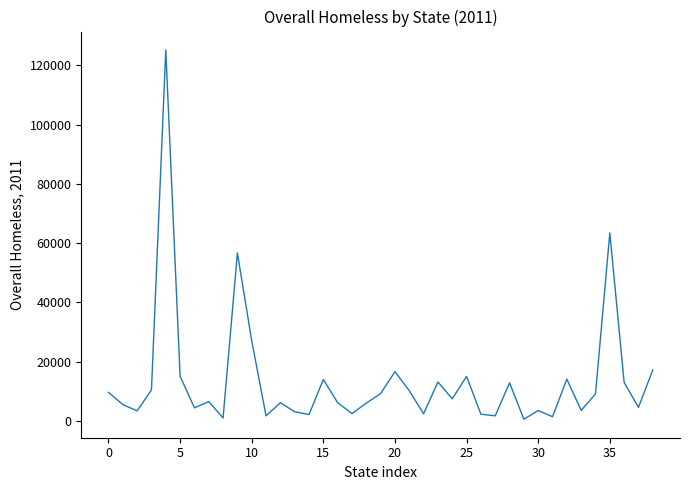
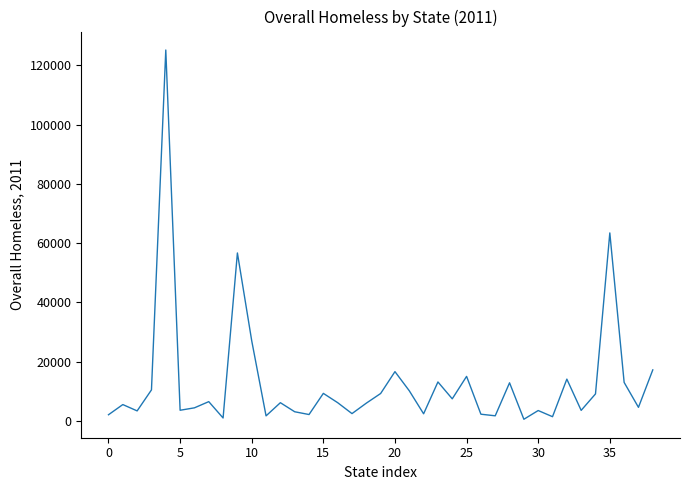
  {
-   "0": 10000,
-   "5": 15000,
+   "0": 2000,
+   "5": 4000,
    "10": 27000,
-   "15": 14000,
+   "15": 9000,
    "20": 17000,
    "25": 15000,
    "30": 4000,
    "35": 63000
  }
